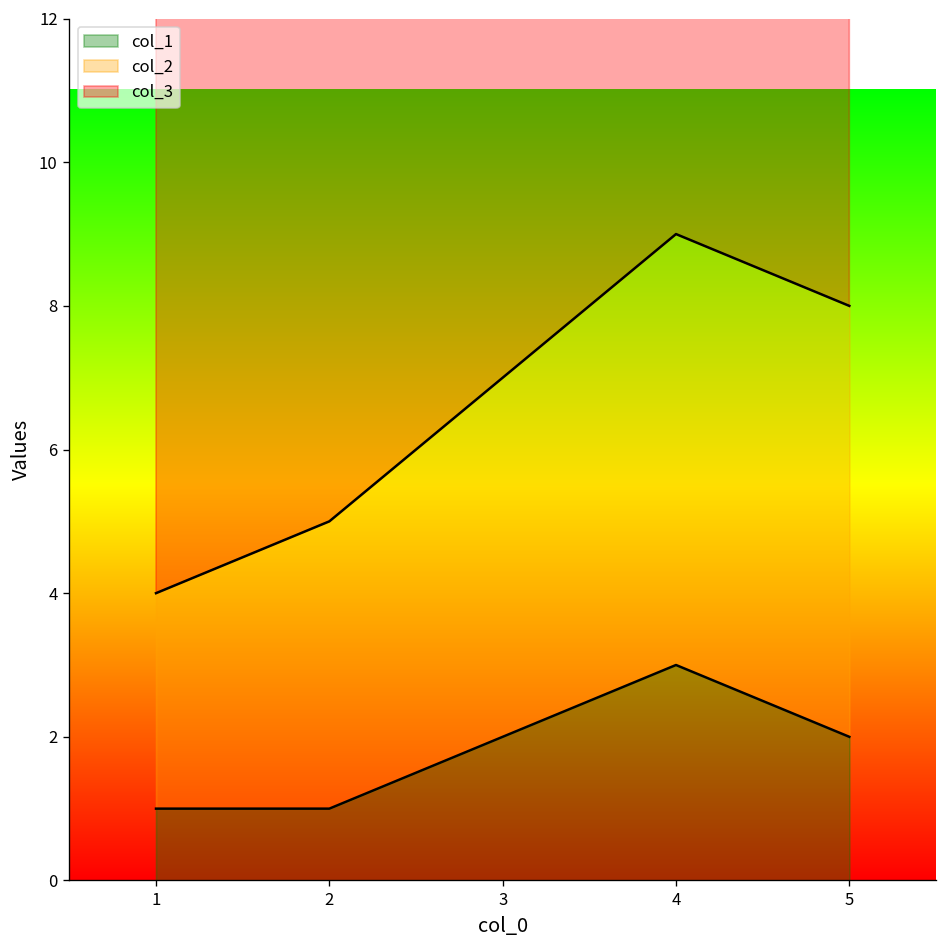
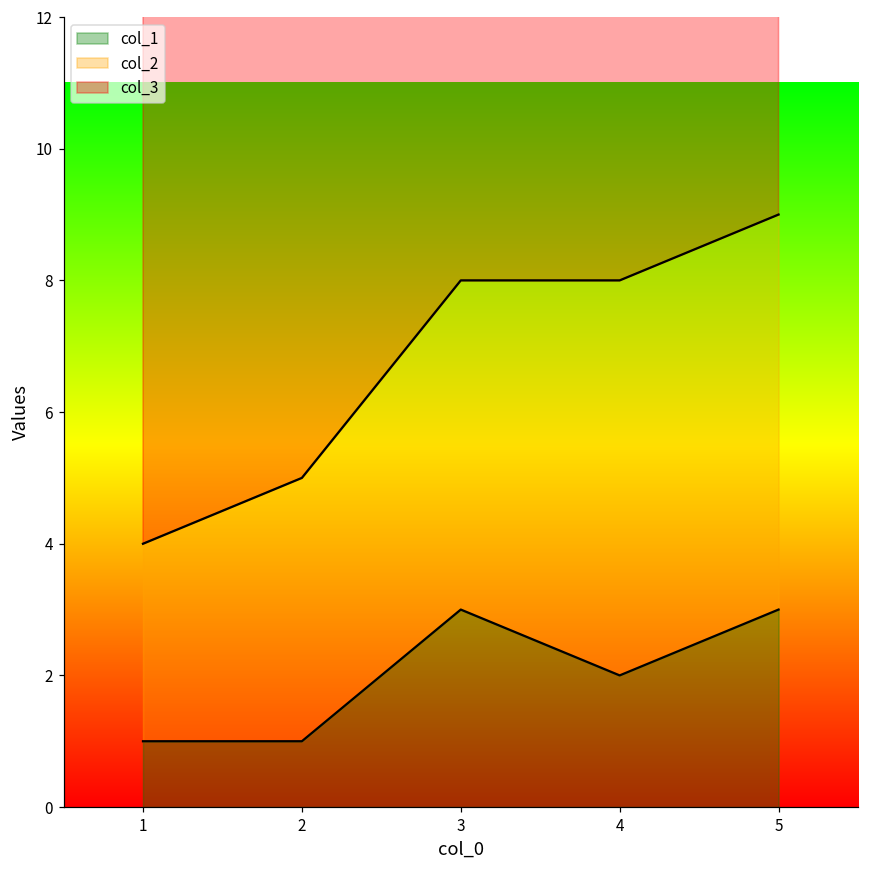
  {
    "col_1": {
      "1": 1,
      "2": 1,
-     "3": 2,
-     "4": 3,
-     "5": 2
+     "3": 3,
+     "4": 2,
+     "5": 3
    },
    "col_2": {
      "1": 3,
      "2": 4,
      "3": 5,
      "4": 6,
      "5": 6
    }
  }
